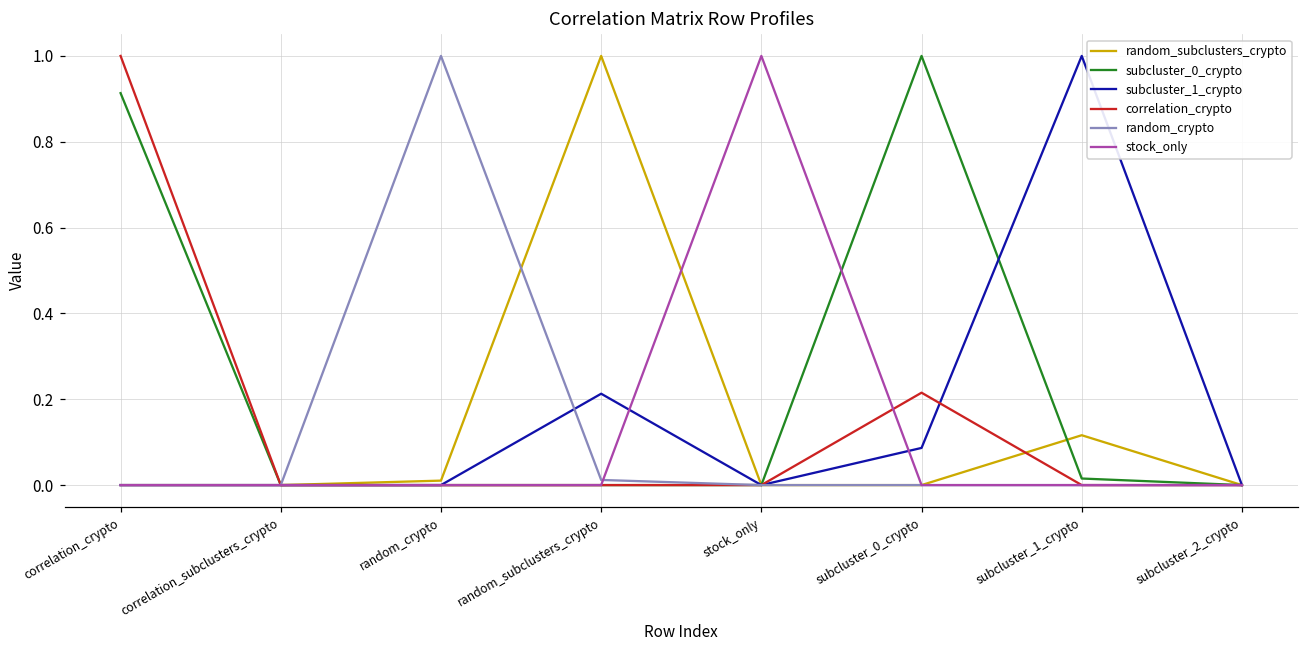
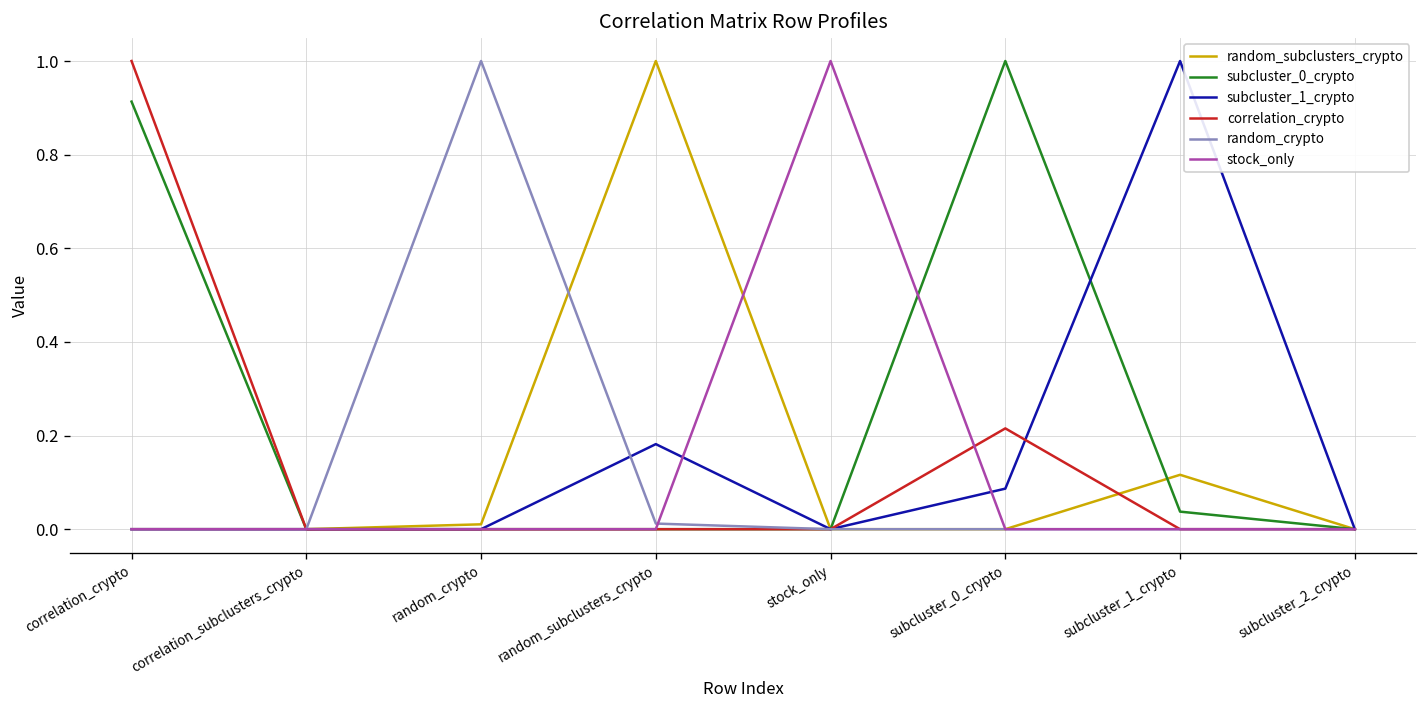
  {
    "random_subclusters_crypto": {
      "random_crypto": 0.01,
      "random_subclusters_crypto": 1.00,
      "subcluster_1_crypto": 0.12
    },
    "subcluster_0_crypto": {
      "correlation_crypto": 0.91,
      "subcluster_0_crypto": 1.00,
-     "subcluster_1_crypto": 0.02
+     "subcluster_1_crypto": 0.04
    },
    "subcluster_1_crypto": {
-     "random_subclusters_crypto": 0.21,
+     "random_subclusters_crypto": 0.18,
      "subcluster_0_crypto": 0.09,
      "subcluster_1_crypto": 1.00
    },
    "correlation_crypto": {
      "correlation_crypto": 1.00,
      "subcluster_0_crypto": 0.22
    },
    "random_crypto": {
      "random_crypto": 1.00,
      "random_subclusters_crypto": 0.01
    },
    "stock_only": {
      "stock_only": 1.00
    }
  }
